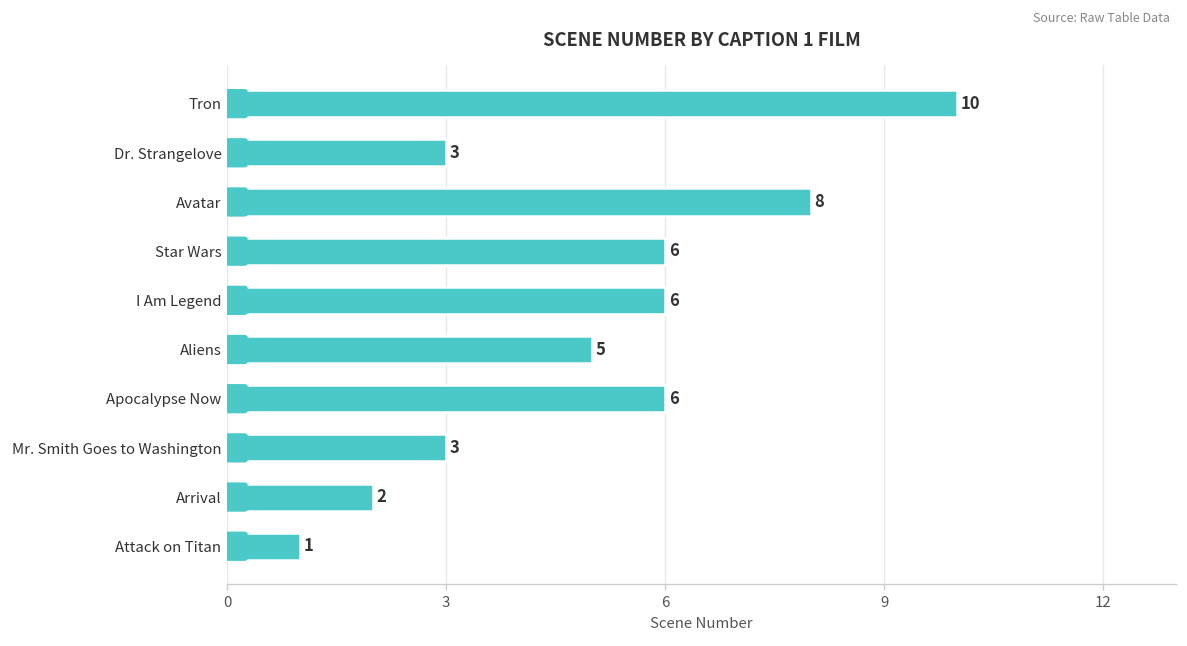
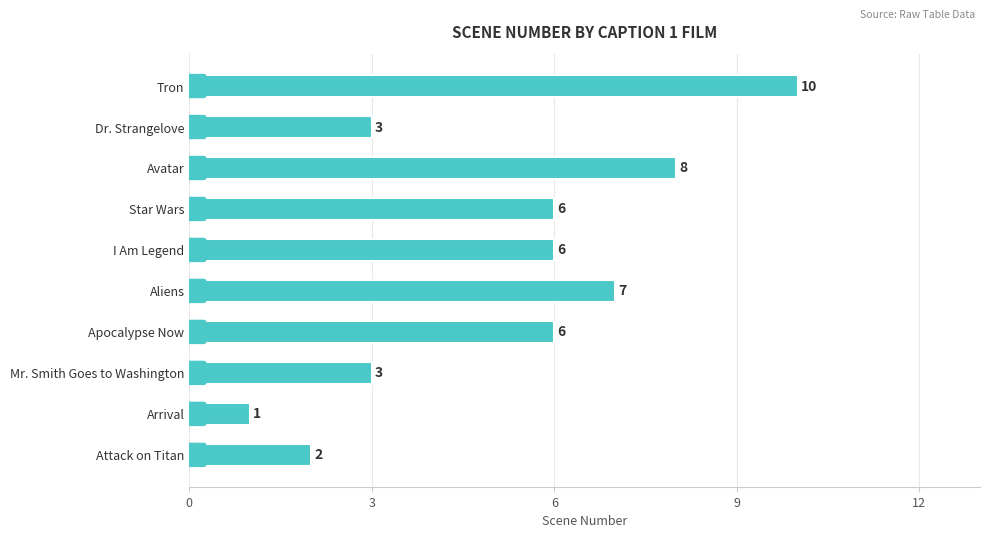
  {
    "Tron": 10,
    "Dr. Strangelove": 3,
    "Avatar": 8,
    "Star Wars": 6,
    "I Am Legend": 6,
-   "Aliens": 5,
+   "Aliens": 7,
    "Apocalypse Now": 6,
    "Mr. Smith Goes to Washington": 3,
-   "Arrival": 2,
-   "Attack on Titan": 1
+   "Arrival": 1,
+   "Attack on Titan": 2
  }
